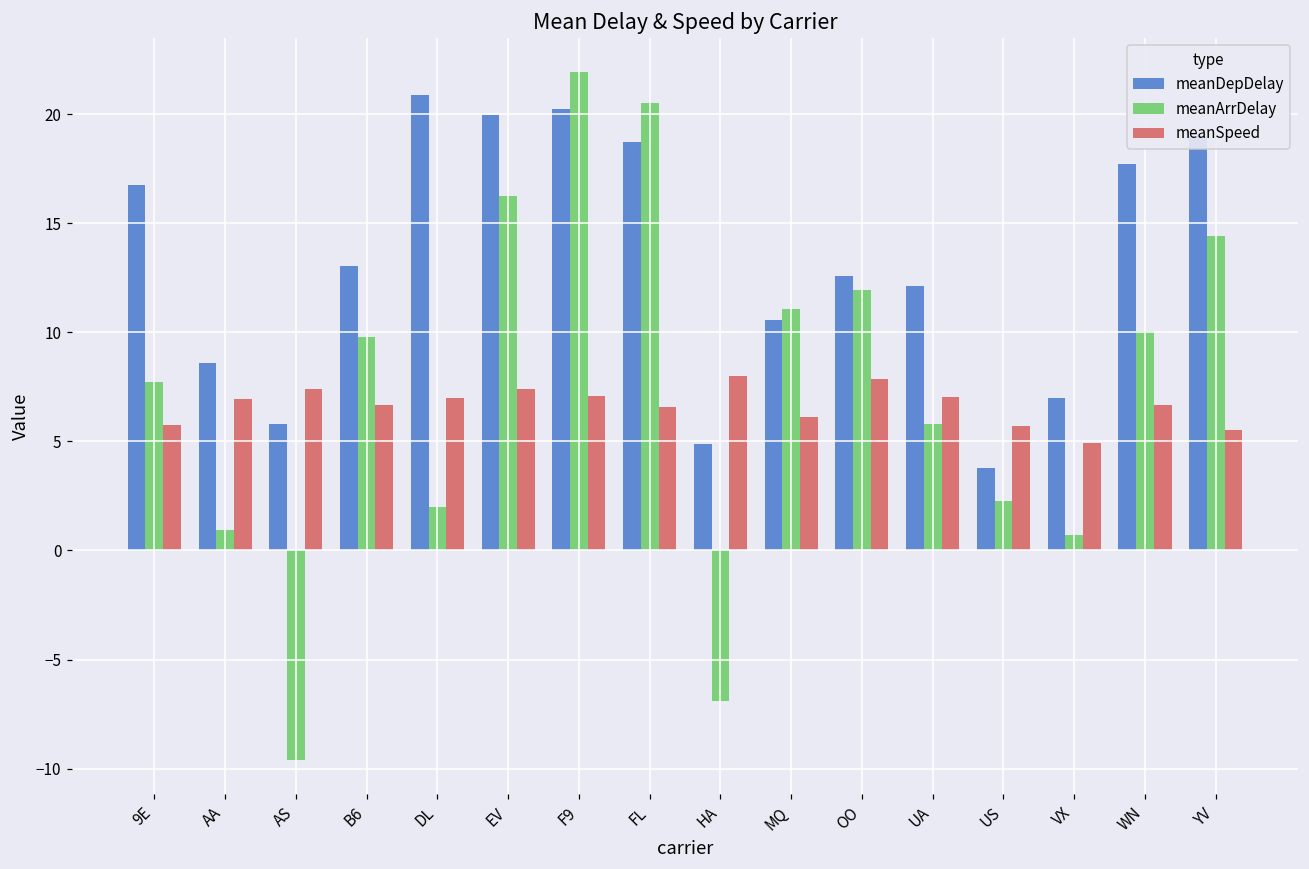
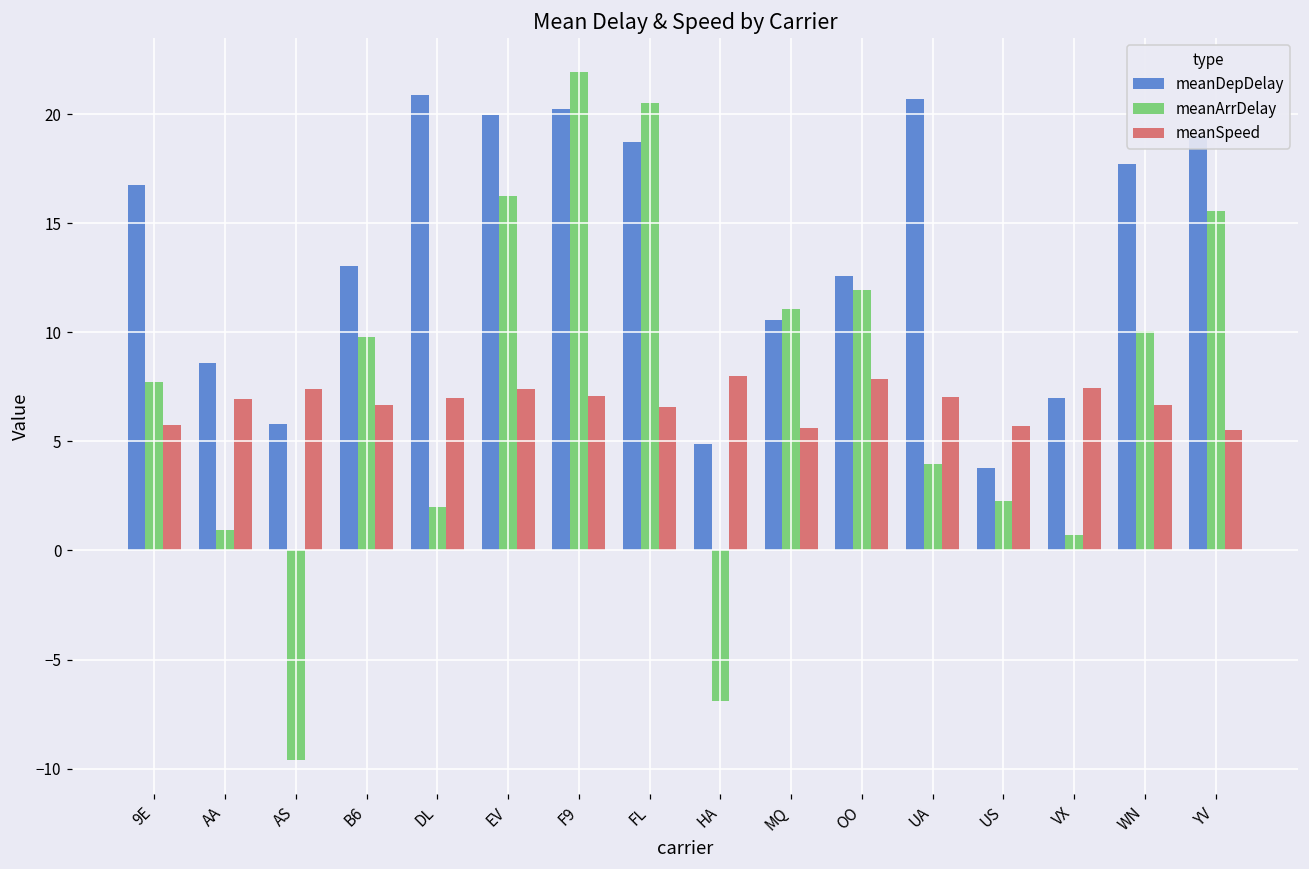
  {
    "meanDepDelay": {
      "9E": 16.7,
      "AA": 8.6,
      "AS": 5.8,
      "B6": 13.0,
      "DL": 20.9,
      "EV": 20.0,
      "F9": 20.2,
      "FL": 18.7,
      "HA": 4.9,
      "MQ": 10.6,
      "OO": 12.6,
-     "UA": 12.1,
+     "UA": 20.7,
      "US": 3.8,
      "VX": 7.0,
      "WN": 17.7
    },
    "meanArrDelay": {
      "9E": 7.7,
      "AA": 0.9,
      "AS": -9.6,
      "B6": 9.8,
      "DL": 2.0,
      "EV": 16.2,
      "F9": 21.9,
      "FL": 20.5,
      "HA": -6.9,
      "MQ": 11.1,
      "OO": 11.9,
-     "UA": 5.8,
+     "UA": 3.9,
      "US": 2.3,
      "VX": 0.7,
      "WN": 10.1,
-     "YV": 14.4
+     "YV": 15.6
    },
    "meanSpeed": {
      "9E": 5.8,
      "AA": 6.9,
      "AS": 7.4,
      "B6": 6.7,
      "DL": 7.0,
      "EV": 7.4,
      "F9": 7.1,
      "FL": 6.6,
      "HA": 8.0,
-     "MQ": 6.1,
+     "MQ": 5.6,
      "OO": 7.8,
      "UA": 7.0,
      "US": 5.7,
-     "VX": 4.9,
+     "VX": 7.4,
      "WN": 6.7,
      "YV": 5.5
    }
  }
